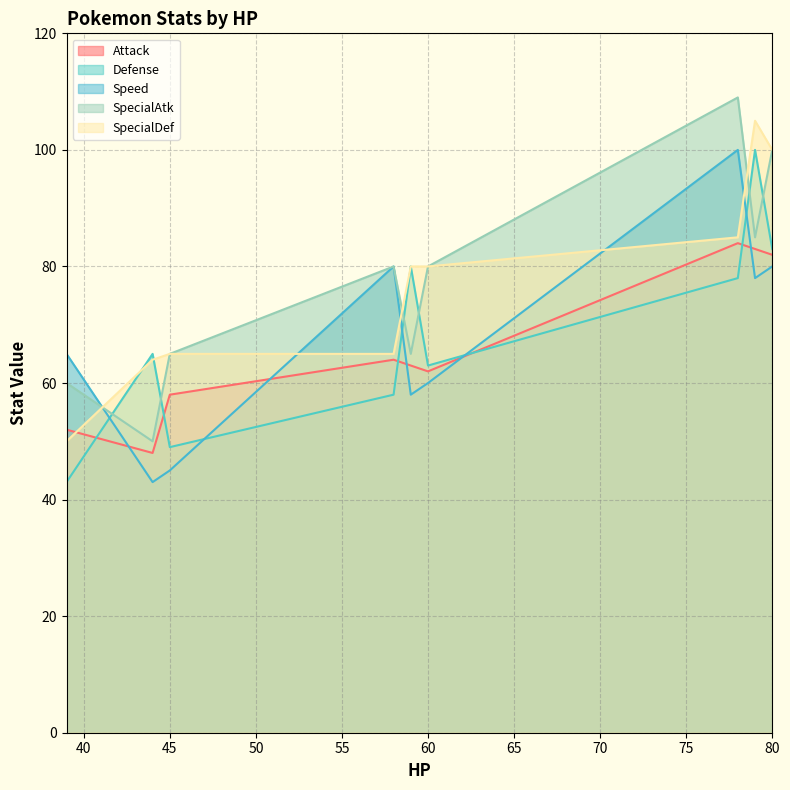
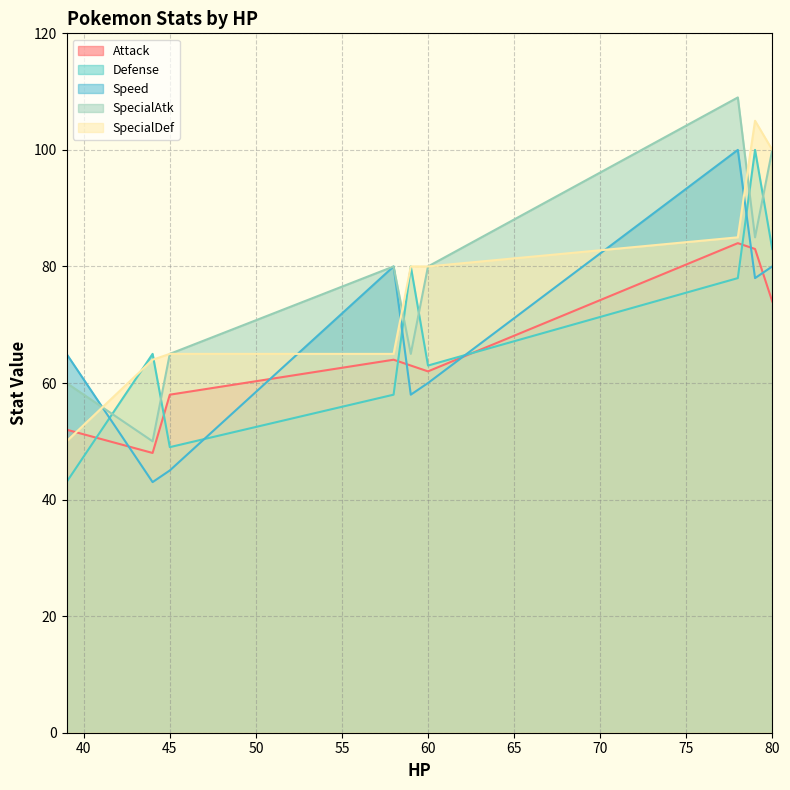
  {
    "Attack": {
      "45": 58,
      "60": 62,
-     "80": 82
+     "80": 74
    }
  }
